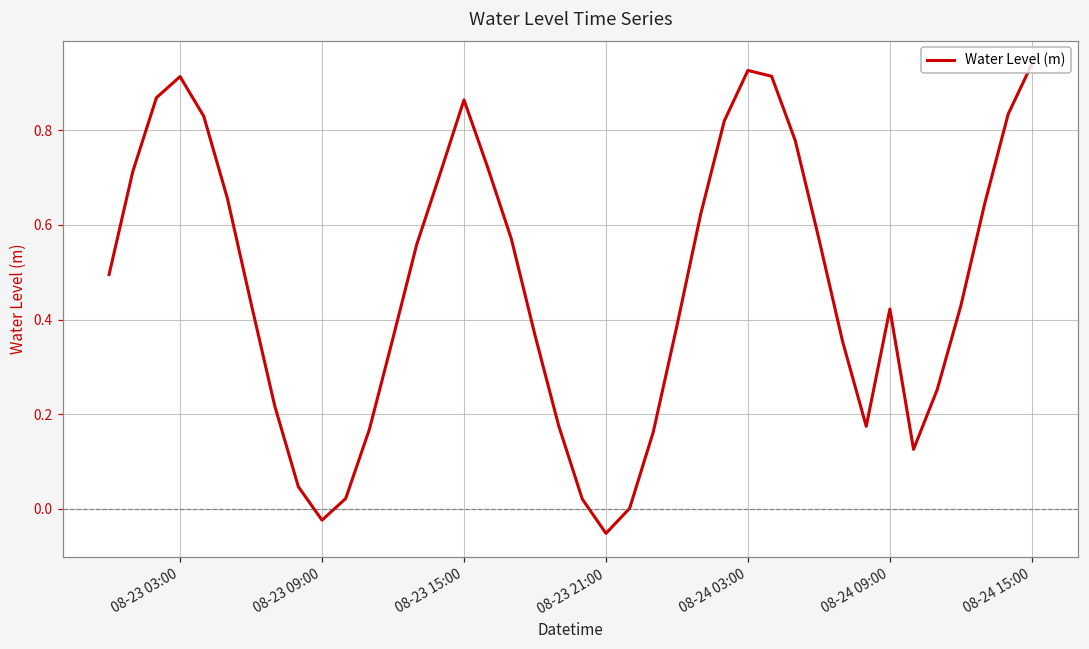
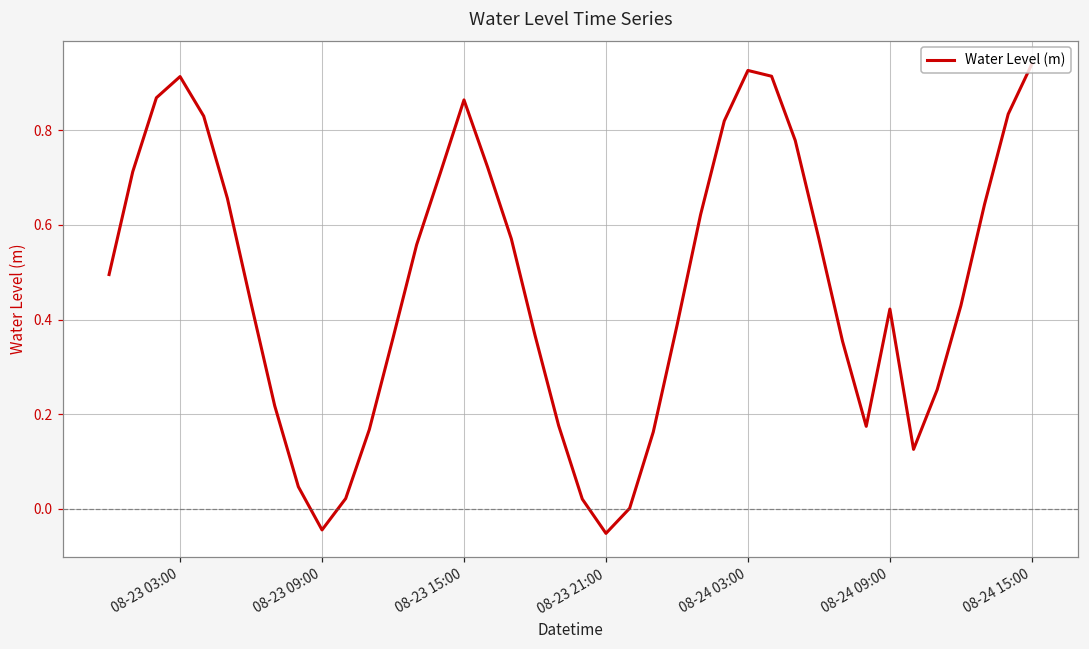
  {
    "08-23 03:00": 0.91,
-   "08-23 09:00": -0.02,
+   "08-23 09:00": -0.04,
    "08-23 15:00": 0.86,
    "08-23 21:00": -0.05,
    "08-24 03:00": 0.93,
    "08-24 09:00": 0.42
  }
